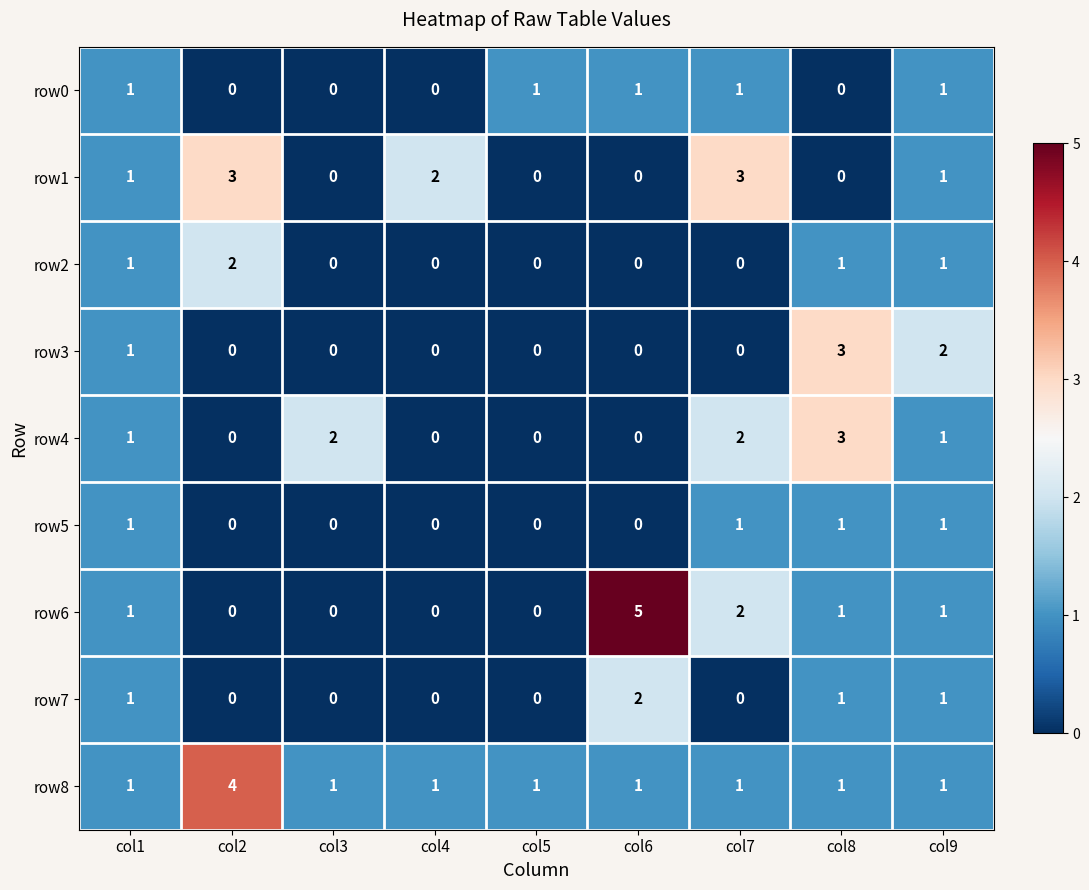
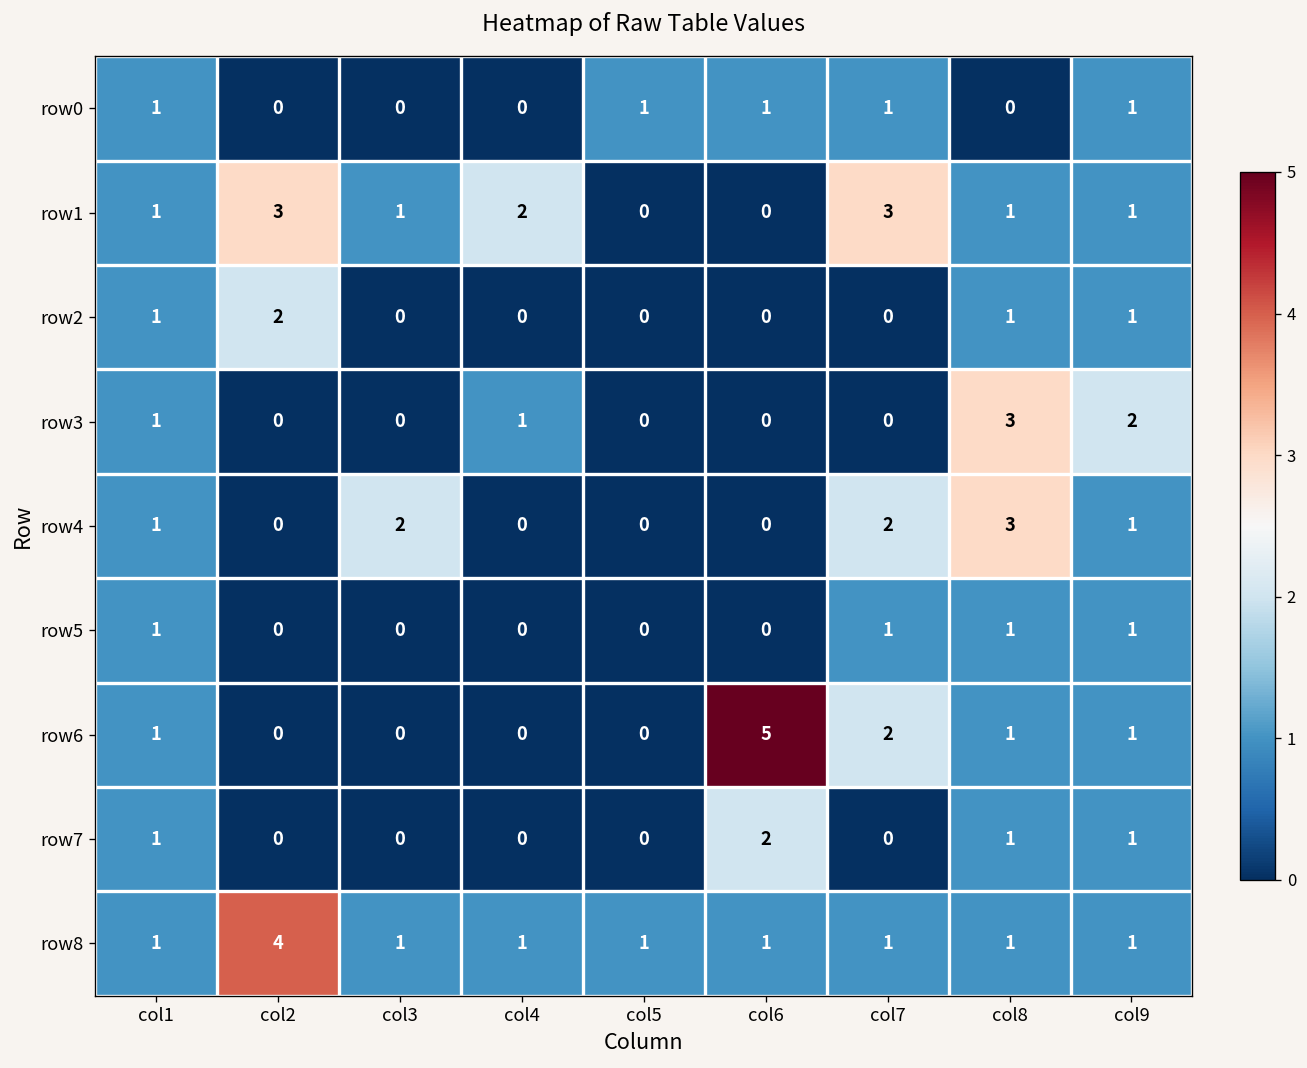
  {
    "row0": {
      "col1": 1,
      "col2": 0,
      "col3": 0,
      "col4": 0,
      "col5": 1,
      "col6": 1,
      "col7": 1,
      "col8": 0,
      "col9": 1
    },
    "row1": {
      "col1": 1,
      "col2": 3,
-     "col3": 0,
+     "col3": 1,
      "col4": 2,
      "col5": 0,
      "col6": 0,
      "col7": 3,
-     "col8": 0,
+     "col8": 1,
      "col9": 1
    },
    "row2": {
      "col1": 1,
      "col2": 2,
      "col3": 0,
      "col4": 0,
      "col5": 0,
      "col6": 0,
      "col7": 0,
      "col8": 1,
      "col9": 1
    },
    "row3": {
      "col1": 1,
      "col2": 0,
      "col3": 0,
-     "col4": 0,
+     "col4": 1,
      "col5": 0,
      "col6": 0,
      "col7": 0,
      "col8": 3,
      "col9": 2
    },
    "row4": {
      "col1": 1,
      "col2": 0,
      "col3": 2,
      "col4": 0,
      "col5": 0,
      "col6": 0,
      "col7": 2,
      "col8": 3,
      "col9": 1
    },
    "row5": {
      "col1": 1,
      "col2": 0,
      "col3": 0,
      "col4": 0,
      "col5": 0,
      "col6": 0,
      "col7": 1,
      "col8": 1,
      "col9": 1
    },
    "row6": {
      "col1": 1,
      "col2": 0,
      "col3": 0,
      "col4": 0,
      "col5": 0,
      "col6": 5,
      "col7": 2,
      "col8": 1,
      "col9": 1
    },
    "row7": {
      "col1": 1,
      "col2": 0,
      "col3": 0,
      "col4": 0,
      "col5": 0,
      "col6": 2,
      "col7": 0,
      "col8": 1,
      "col9": 1
    },
    "row8": {
      "col1": 1,
      "col2": 4,
      "col3": 1,
      "col4": 1,
      "col5": 1,
      "col6": 1,
      "col7": 1,
      "col8": 1,
      "col9": 1
    }
  }
